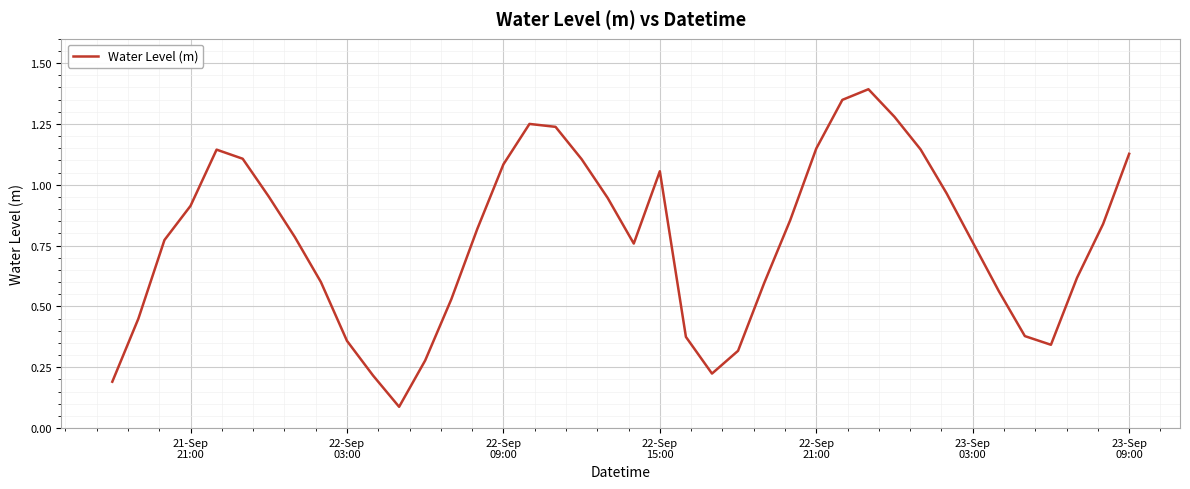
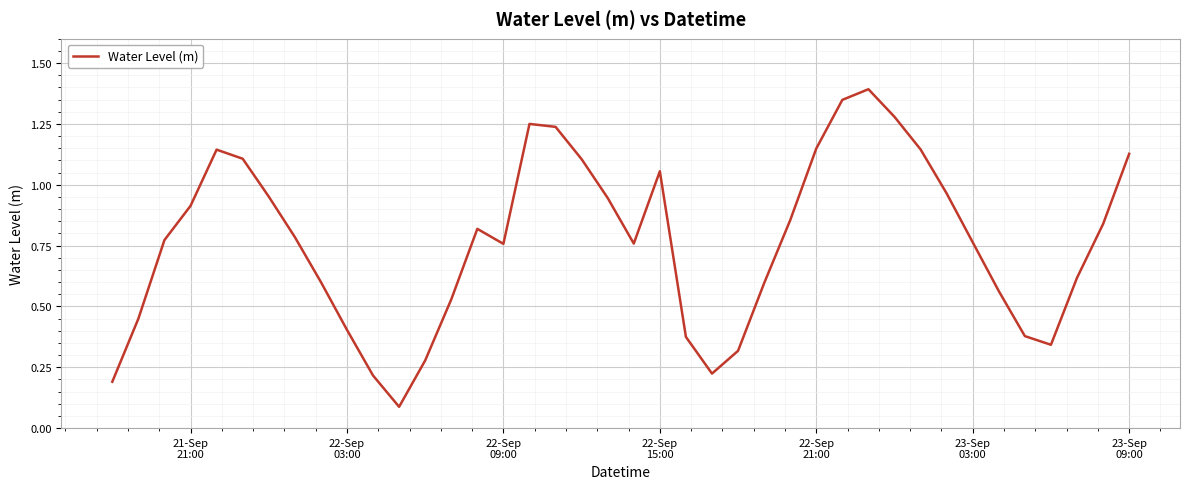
  {
    "21-Sep 21:00": 0.91,
-   "22-Sep 03:00": 0.36,
-   "22-Sep 09:00": 1.08,
+   "22-Sep 03:00": 0.40,
+   "22-Sep 09:00": 0.76,
    "22-Sep 15:00": 1.06,
    "22-Sep 21:00": 1.15,
    "23-Sep 03:00": 0.76,
    "23-Sep 09:00": 1.13
  }
